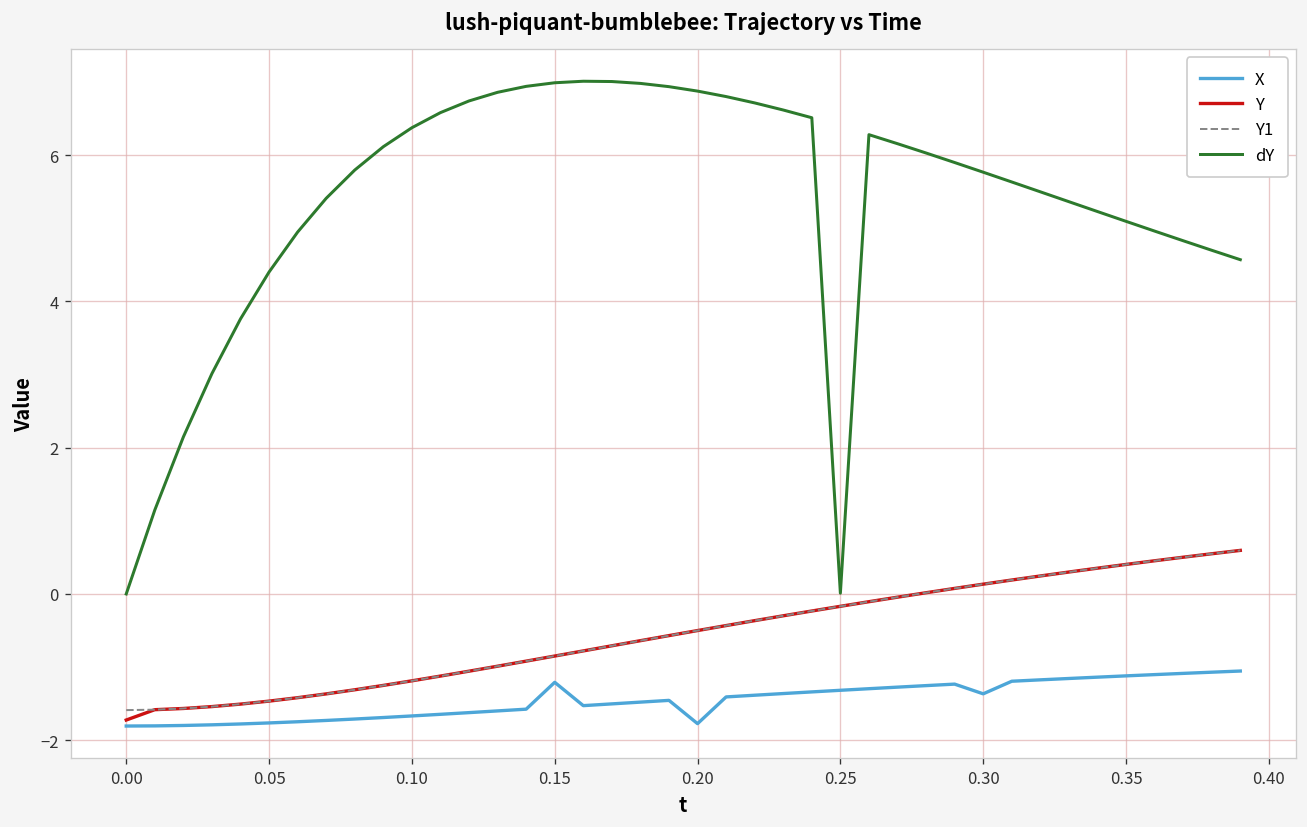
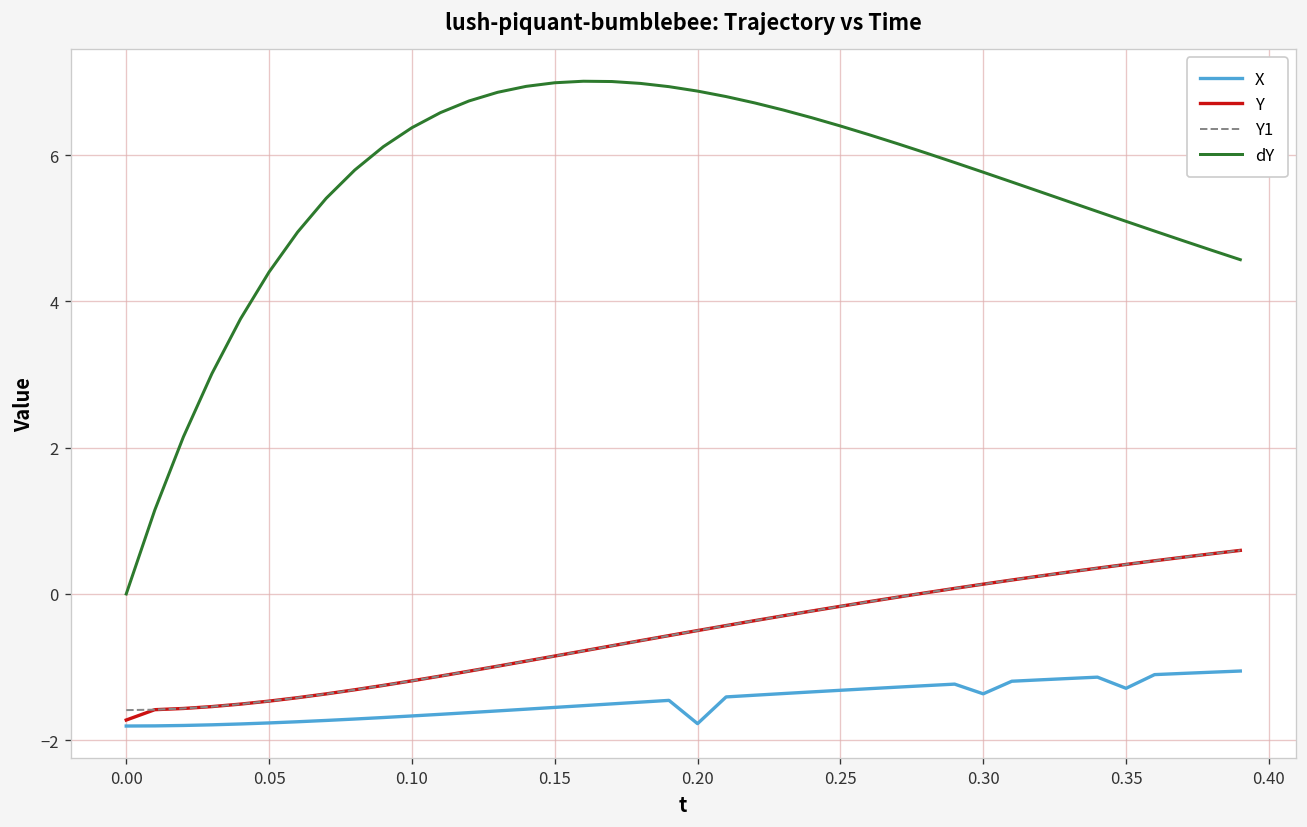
  {
    "X": {
      "0.00": -1.8,
      "0.05": -1.8,
      "0.10": -1.7,
-     "0.15": -1.2,
+     "0.15": -1.6,
      "0.20": -1.8,
      "0.25": -1.3,
      "0.30": -1.4,
-     "0.35": -1.1
+     "0.35": -1.3
    },
    "Y": {
      "0.00": -1.7
    },
    "Y1": {
      "0.00": -1.6
    },
    "dY": {
      "0.00": 0.0,
      "0.05": 4.4,
      "0.10": 6.4,
      "0.15": 7.0,
      "0.20": 6.9,
-     "0.25": 0.0,
+     "0.25": 6.4,
      "0.30": 5.8,
      "0.35": 5.1
    }
  }
